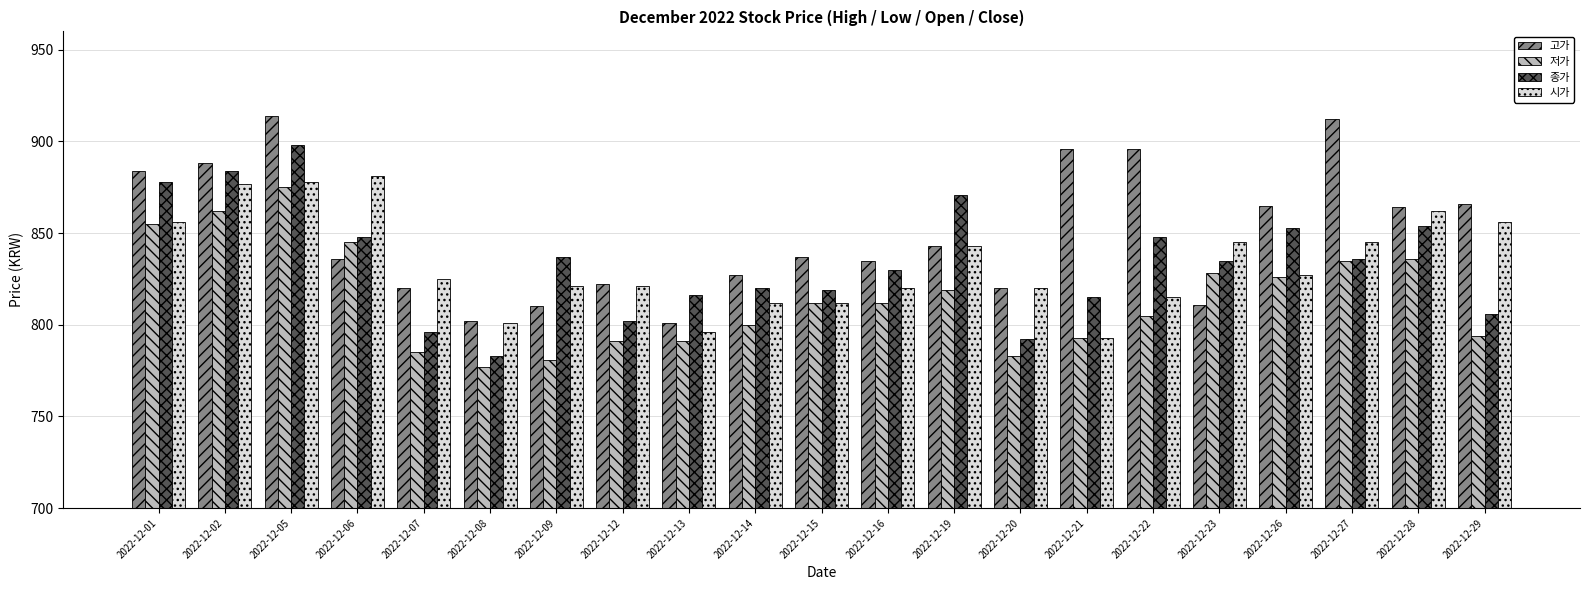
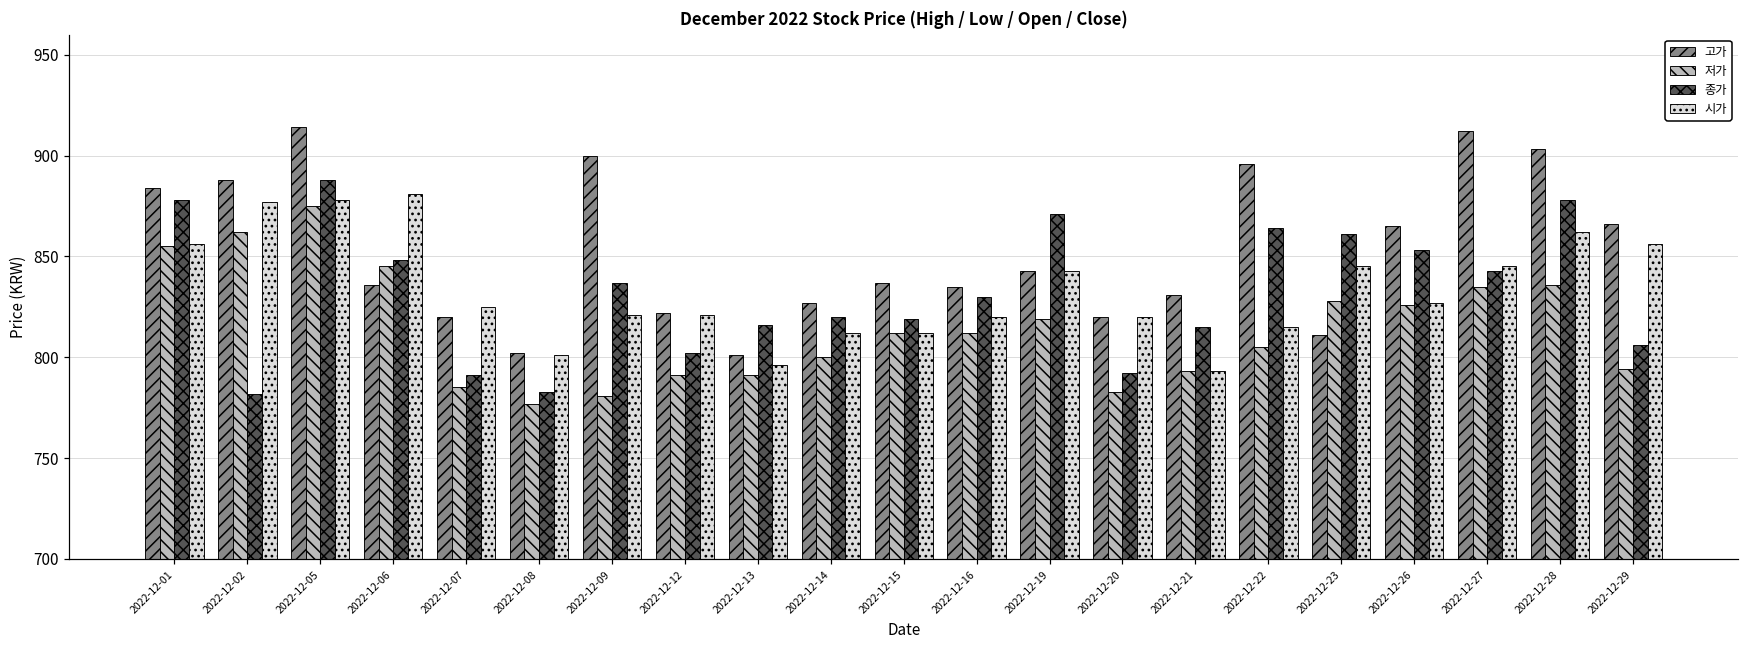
  {
    "고가": {
      "2022-12-01": 884,
      "2022-12-02": 888,
      "2022-12-05": 914,
      "2022-12-06": 836,
      "2022-12-07": 820,
      "2022-12-08": 802,
-     "2022-12-09": 810,
+     "2022-12-09": 900,
      "2022-12-12": 822,
      "2022-12-13": 801,
      "2022-12-14": 827,
      "2022-12-15": 837,
      "2022-12-16": 835,
      "2022-12-19": 843,
      "2022-12-20": 820,
-     "2022-12-21": 896,
+     "2022-12-21": 831,
      "2022-12-22": 896,
      "2022-12-23": 811,
      "2022-12-26": 865,
      "2022-12-27": 912,
-     "2022-12-28": 864,
+     "2022-12-28": 903,
      "2022-12-29": 866
    },
    "종가": {
      "2022-12-01": 878,
-     "2022-12-02": 884,
-     "2022-12-05": 898,
+     "2022-12-02": 782,
+     "2022-12-05": 888,
      "2022-12-06": 848,
-     "2022-12-07": 796,
+     "2022-12-07": 791,
      "2022-12-08": 783,
      "2022-12-09": 837,
      "2022-12-12": 802,
      "2022-12-13": 816,
      "2022-12-14": 820,
      "2022-12-15": 819,
      "2022-12-16": 830,
      "2022-12-19": 871,
      "2022-12-20": 792,
      "2022-12-21": 815,
-     "2022-12-22": 848,
-     "2022-12-23": 835,
+     "2022-12-22": 864,
+     "2022-12-23": 861,
      "2022-12-26": 853,
-     "2022-12-27": 836,
-     "2022-12-28": 854,
+     "2022-12-27": 843,
+     "2022-12-28": 878,
      "2022-12-29": 806
    }
  }
